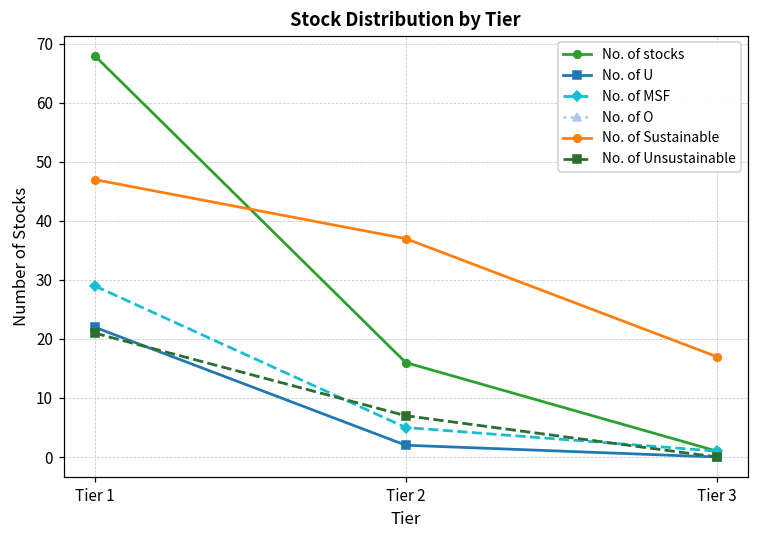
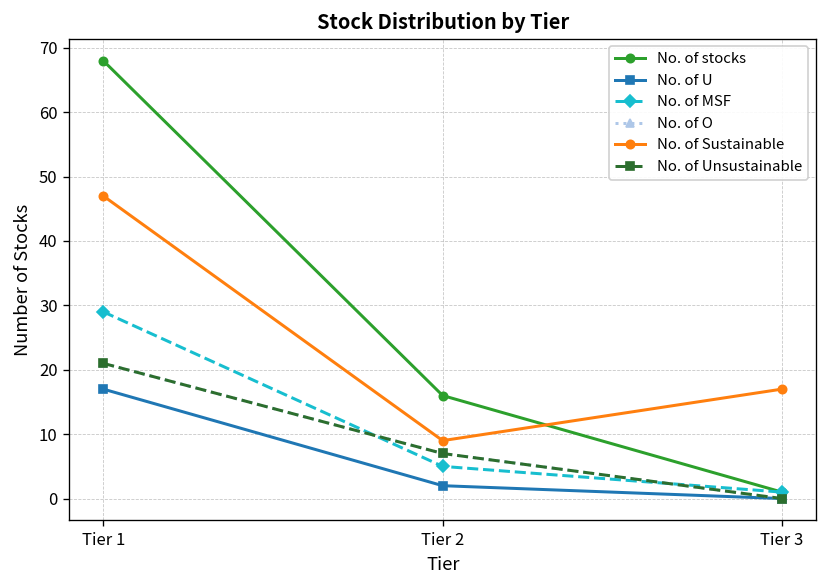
  {
    "No. of U": {
-     "Tier 1": 22,
+     "Tier 1": 17,
      "Tier 2": 2
    },
    "No. of MSF": {
      "Tier 1": 29,
      "Tier 2": 5
    },
    "No. of Sustainable": {
      "Tier 1": 47,
-     "Tier 2": 37,
+     "Tier 2": 9,
      "Tier 3": 17
    }
  }
